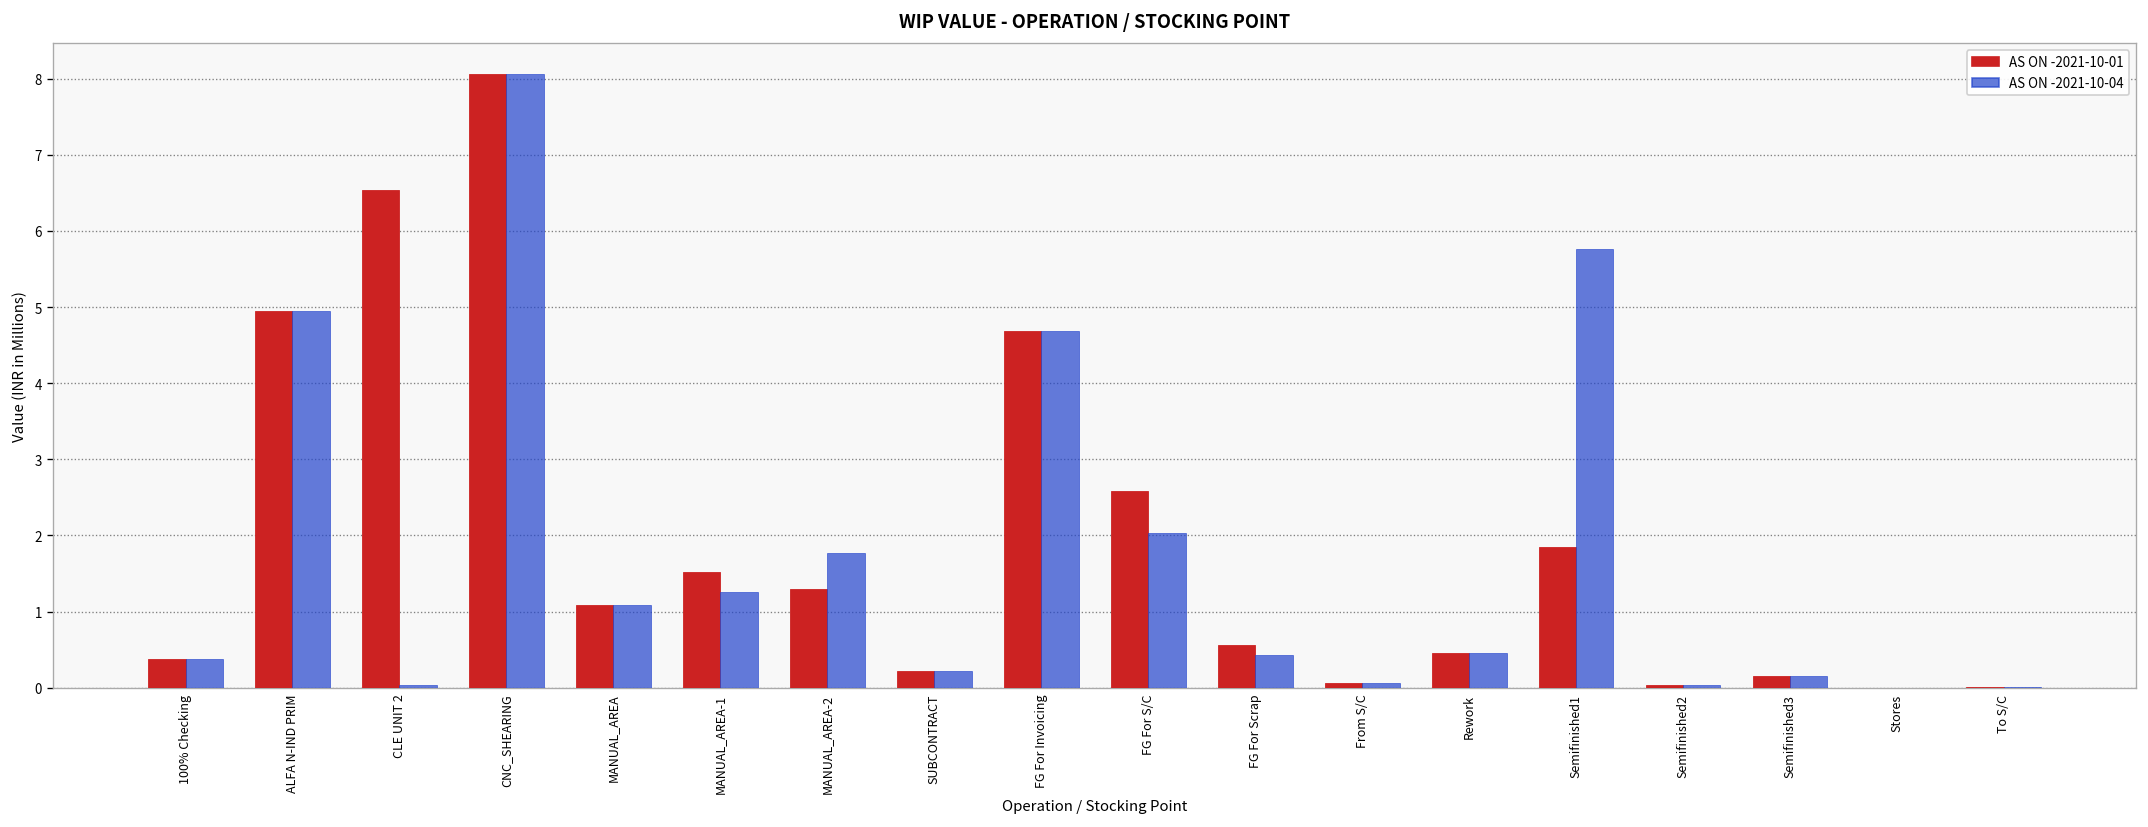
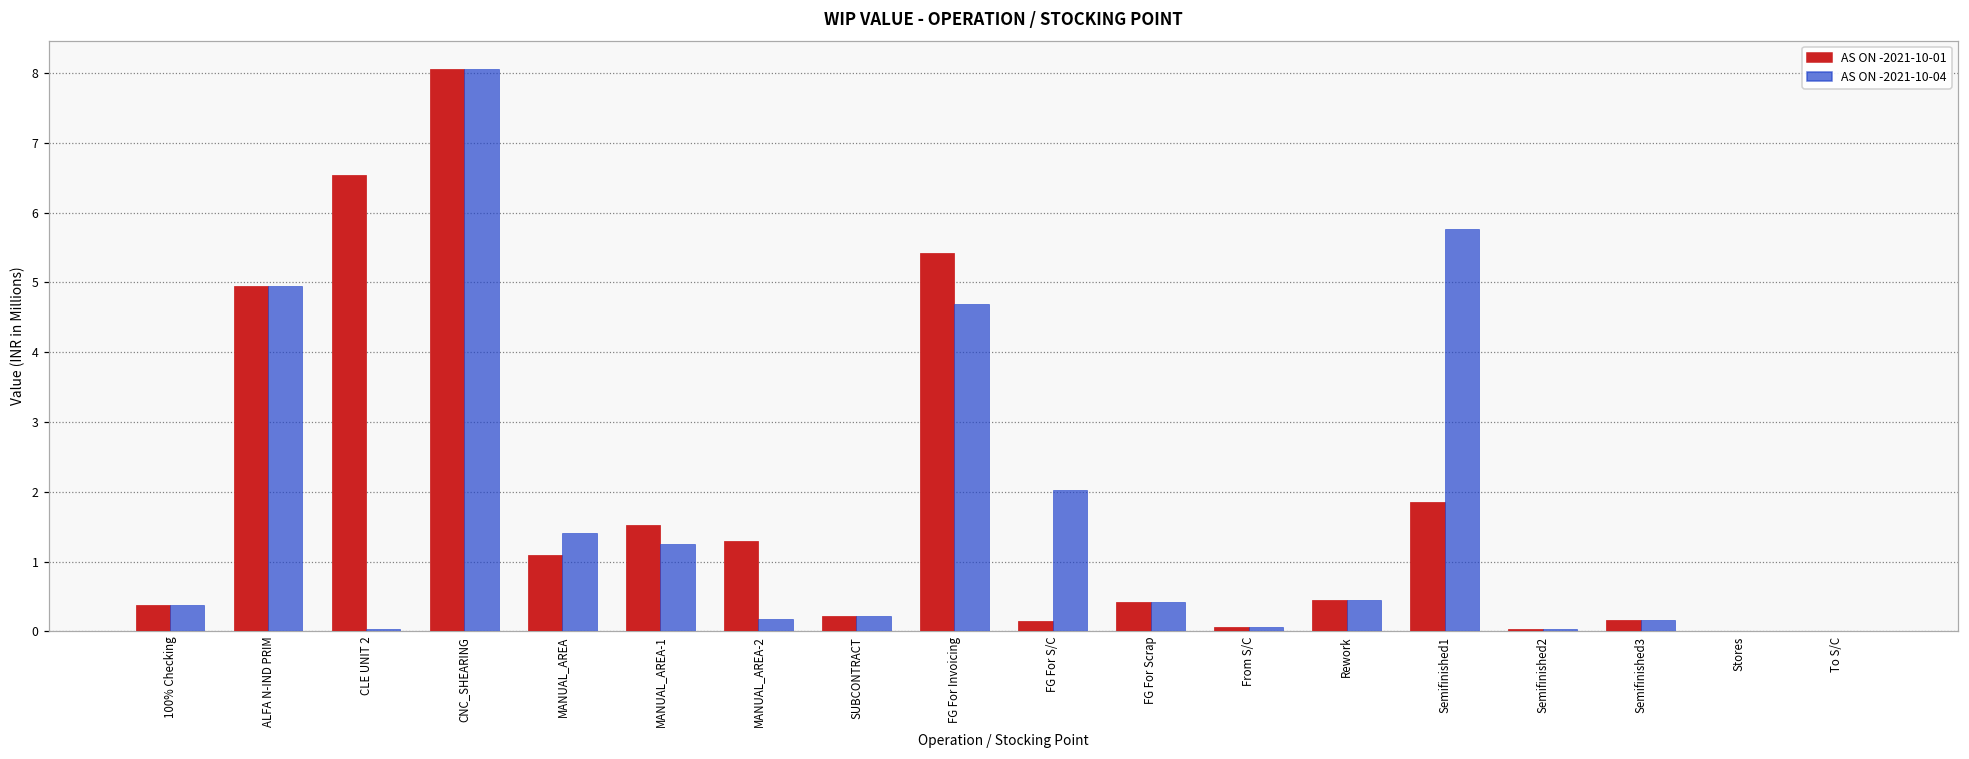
  {
    "AS ON -2021-10-01": {
      "100% Checking": 0.4,
      "ALFA N-IND PRIM": 5.0,
      "CLE UNIT 2": 6.5,
      "CNC_SHEARING": 8.1,
      "MANUAL_AREA": 1.1,
      "MANUAL_AREA-1": 1.5,
      "MANUAL_AREA-2": 1.3,
      "SUBCONTRACT": 0.2,
-     "FG For Invoicing": 4.7,
-     "FG For S/C": 2.6,
-     "FG For Scrap": 0.6,
+     "FG For Invoicing": 5.4,
+     "FG For S/C": 0.1,
+     "FG For Scrap": 0.4,
      "From S/C": 0.1,
      "Rework": 0.5,
      "Semifinished1": 1.8,
      "Semifinished3": 0.2
    },
    "AS ON -2021-10-04": {
      "100% Checking": 0.4,
      "ALFA N-IND PRIM": 5.0,
      "CNC_SHEARING": 8.1,
-     "MANUAL_AREA": 1.1,
+     "MANUAL_AREA": 1.4,
      "MANUAL_AREA-1": 1.3,
-     "MANUAL_AREA-2": 1.8,
+     "MANUAL_AREA-2": 0.2,
      "SUBCONTRACT": 0.2,
      "FG For Invoicing": 4.7,
      "FG For S/C": 2.0,
      "FG For Scrap": 0.4,
      "From S/C": 0.1,
      "Rework": 0.5,
      "Semifinished1": 5.8,
      "Semifinished3": 0.2
    }
  }
